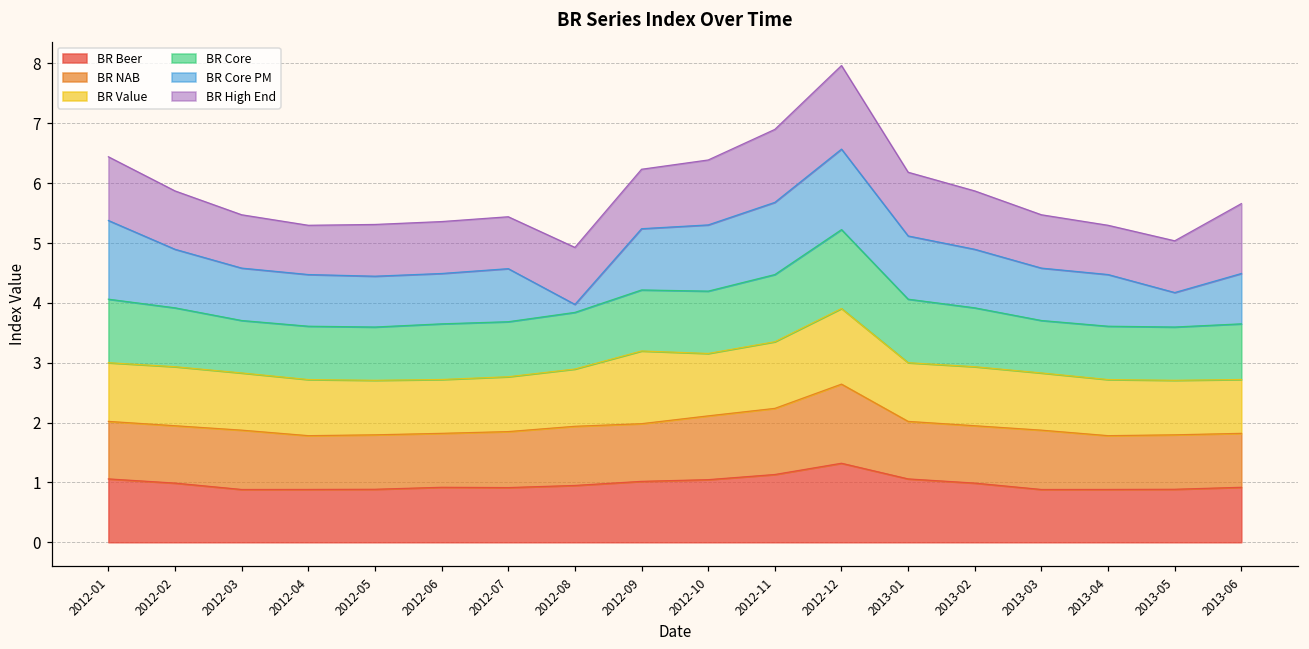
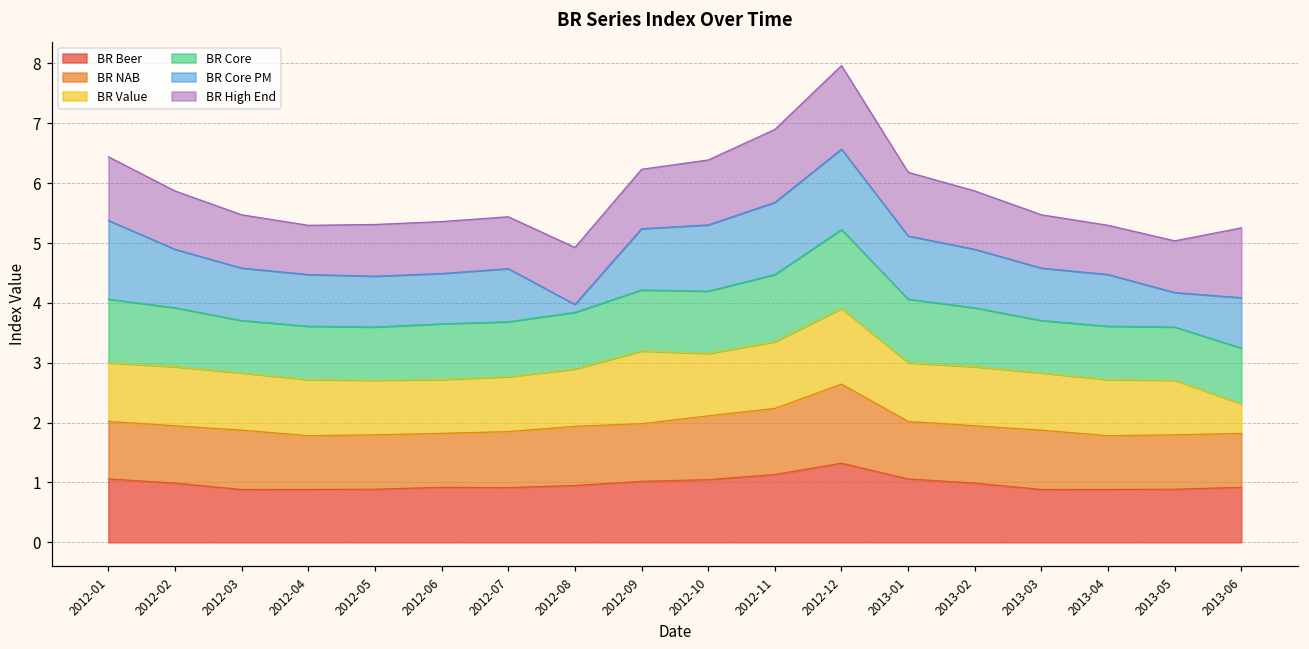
  {
    "BR Value": {
      "2012-01": 1.0,
      "2012-02": 1.0,
      "2012-03": 1.0,
      "2012-04": 0.9,
      "2012-05": 0.9,
      "2012-06": 0.9,
      "2012-07": 0.9,
      "2012-08": 1.0,
      "2012-09": 1.2,
      "2012-10": 1.0,
      "2012-11": 1.1,
      "2012-12": 1.3,
      "2013-01": 1.0,
      "2013-02": 1.0,
      "2013-03": 1.0,
      "2013-04": 0.9,
      "2013-05": 0.9,
-     "2013-06": 0.9
+     "2013-06": 0.5
    },
    "BR Core": {
      "2012-01": 1.1,
      "2012-02": 1.0,
      "2012-03": 0.9,
      "2012-04": 0.9,
      "2012-05": 0.9,
      "2012-06": 0.9,
      "2012-07": 0.9,
      "2012-08": 0.9,
      "2012-09": 1.0,
      "2012-10": 1.0,
      "2012-11": 1.1,
      "2012-12": 1.3,
      "2013-01": 1.1,
      "2013-02": 1.0,
      "2013-03": 0.9,
      "2013-04": 0.9,
      "2013-05": 0.9,
      "2013-06": 0.9
    },
    "BR Core PM": {
      "2012-01": 1.3,
      "2012-02": 1.0,
      "2012-03": 0.9,
      "2012-04": 0.9,
      "2012-05": 0.8,
      "2012-06": 0.8,
      "2012-07": 0.9,
      "2012-08": 0.1,
      "2012-09": 1.0,
      "2012-10": 1.1,
      "2012-11": 1.2,
      "2012-12": 1.3,
      "2013-01": 1.1,
      "2013-02": 1.0,
      "2013-03": 0.9,
      "2013-04": 0.9,
      "2013-05": 0.6,
      "2013-06": 0.8
    },
    "BR High End": {
      "2012-01": 1.1,
      "2012-02": 1.0,
      "2012-03": 0.9,
      "2012-04": 0.8,
      "2012-05": 0.9,
      "2012-06": 0.9,
      "2012-07": 0.9,
      "2012-08": 1.0,
      "2012-09": 1.0,
      "2012-10": 1.1,
      "2012-11": 1.2,
      "2012-12": 1.4,
      "2013-01": 1.1,
      "2013-02": 1.0,
      "2013-03": 0.9,
      "2013-04": 0.8,
      "2013-05": 0.9,
      "2013-06": 1.2
    }
  }
